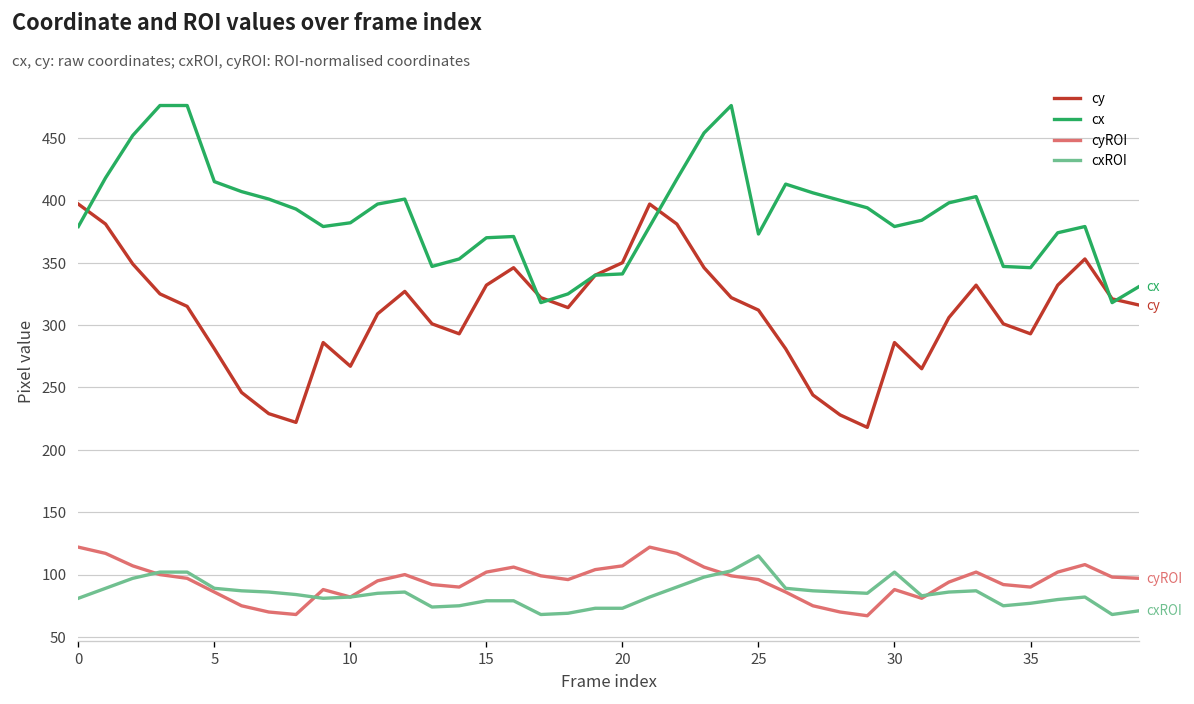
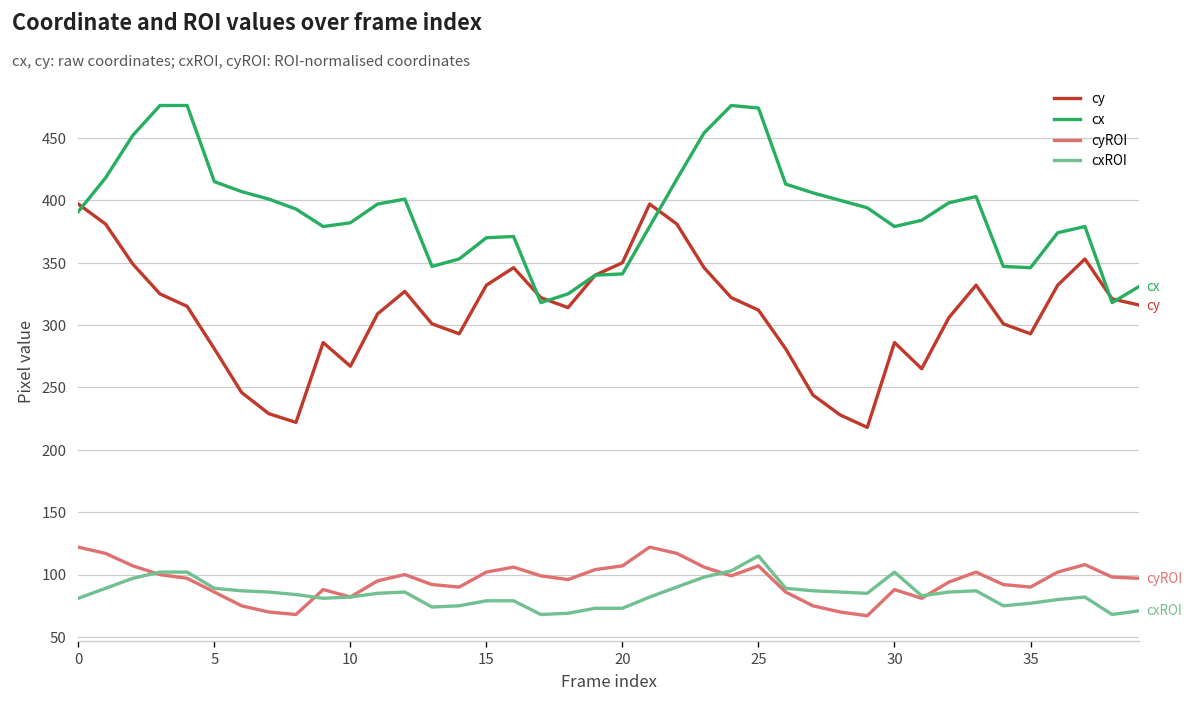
  {
    "cy": {
      "0": 397,
      "5": 281,
      "10": 267,
      "15": 332,
      "20": 350,
      "25": 312,
      "30": 286,
      "35": 293
    },
    "cx": {
-     "0": 379,
+     "0": 391,
      "5": 415,
      "10": 382,
      "15": 370,
      "20": 341,
-     "25": 373,
+     "25": 474,
      "30": 379,
      "35": 346
    },
    "cyROI": {
      "0": 122,
      "5": 86,
      "15": 102,
      "20": 107,
-     "25": 96,
+     "25": 107,
      "30": 88,
      "35": 90
    },
    "cxROI": {
      "0": 81,
      "5": 89,
      "15": 79,
      "20": 73,
      "25": 115,
      "30": 102,
      "35": 77
    }
  }
